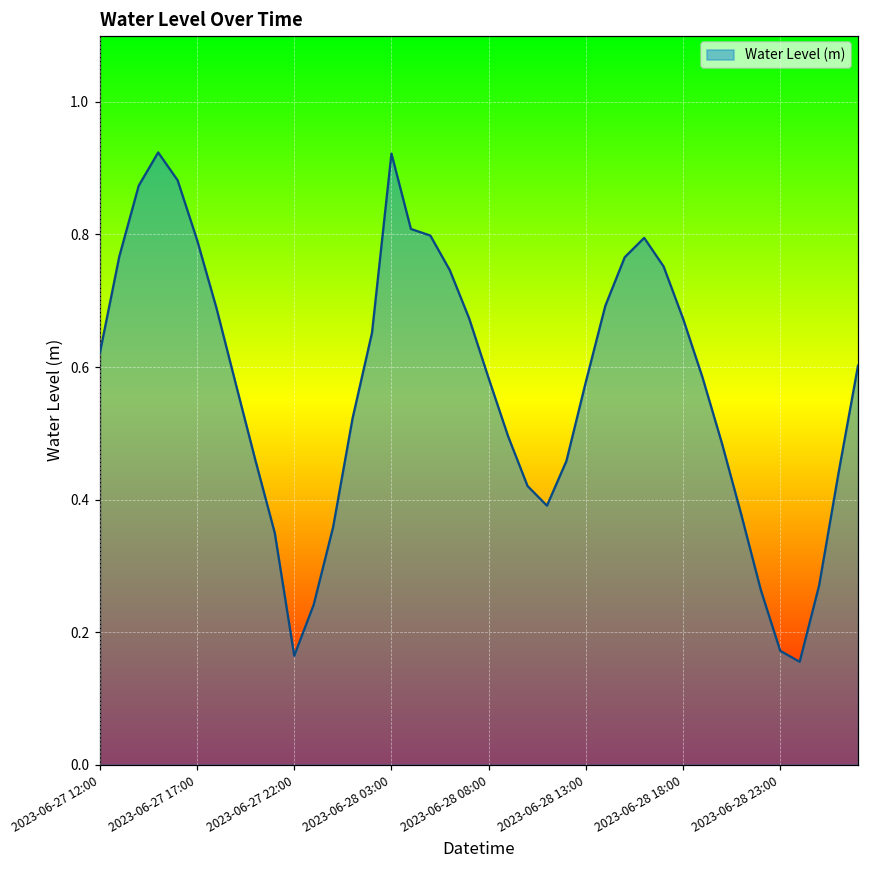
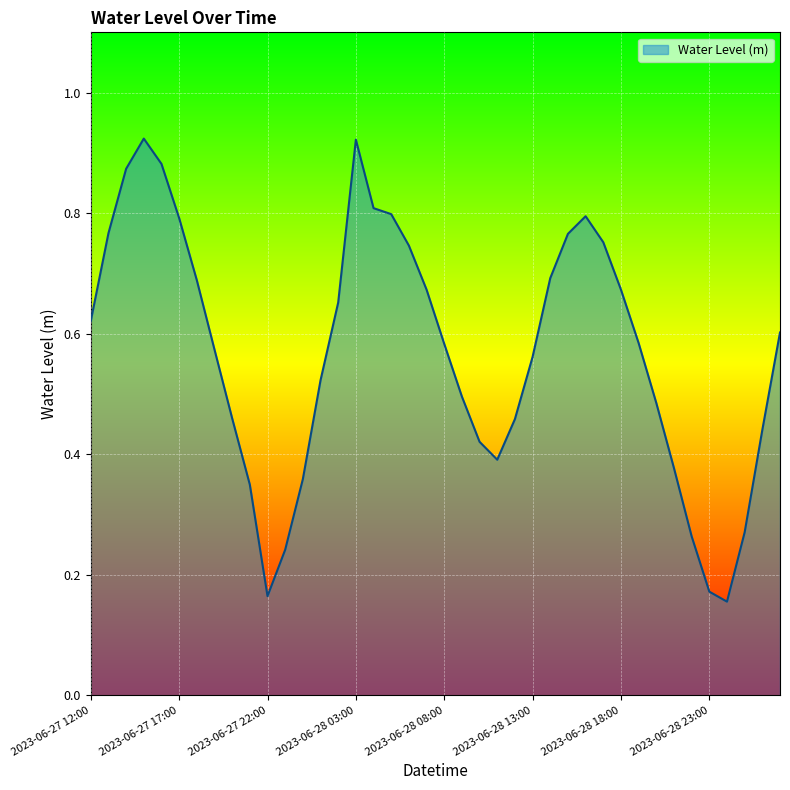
  {
    "2023-06-27 12:00": 0.62,
    "2023-06-27 17:00": 0.79,
    "2023-06-27 22:00": 0.16,
    "2023-06-28 03:00": 0.92,
    "2023-06-28 08:00": 0.58,
-   "2023-06-28 13:00": 0.58,
+   "2023-06-28 13:00": 0.56,
    "2023-06-28 18:00": 0.67,
    "2023-06-28 23:00": 0.17
  }
